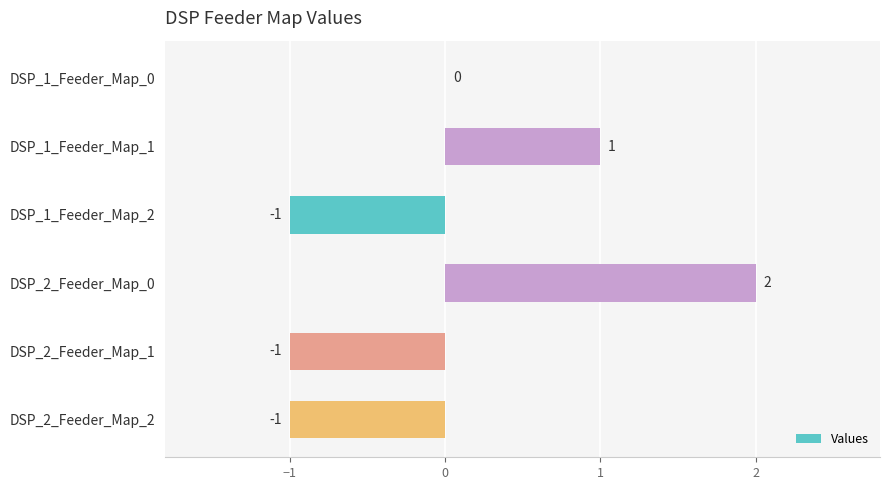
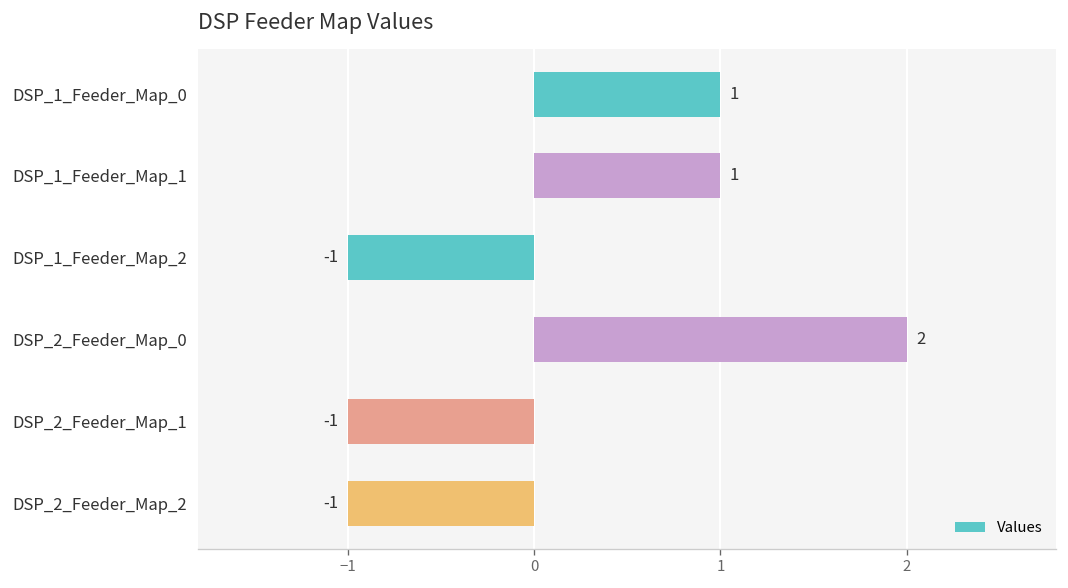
  {
-   "DSP_1_Feeder_Map_0": 0,
+   "DSP_1_Feeder_Map_0": 1,
    "DSP_1_Feeder_Map_1": 1,
    "DSP_1_Feeder_Map_2": -1,
    "DSP_2_Feeder_Map_0": 2,
    "DSP_2_Feeder_Map_1": -1,
    "DSP_2_Feeder_Map_2": -1
  }
